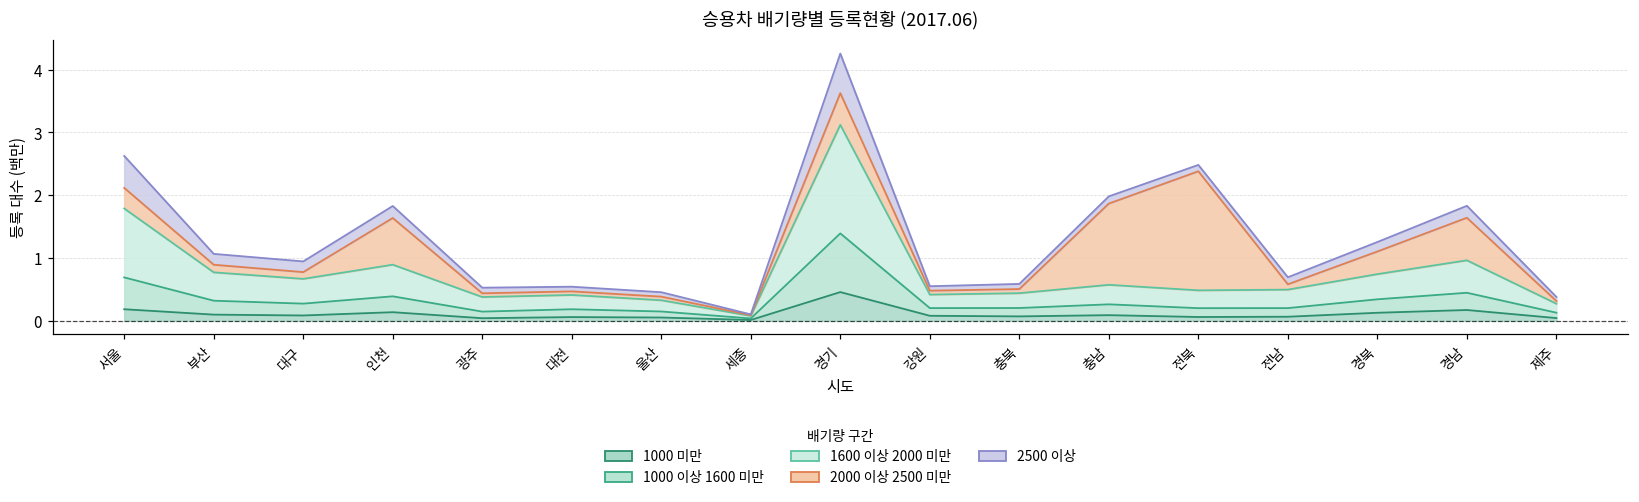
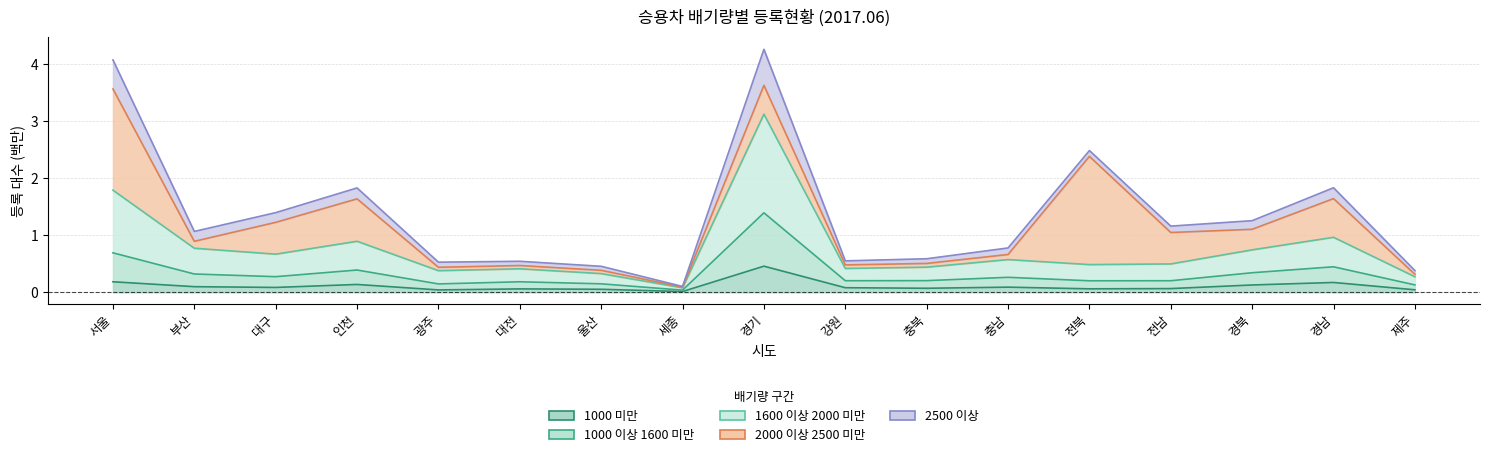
  {
    "2000 이상 2500 미만": {
-     "서울": 0.3,
+     "서울": 1.8,
      "부산": 0.1,
-     "대구": 0.1,
+     "대구": 0.6,
      "인천": 0.7,
      "광주": 0.1,
      "대전": 0.1,
      "울산": 0.1,
      "경기": 0.5,
      "강원": 0.1,
      "충북": 0.1,
-     "충남": 1.3,
+     "충남": 0.1,
      "전북": 1.9,
-     "전남": 0.1,
+     "전남": 0.6,
      "경북": 0.4,
      "경남": 0.7
    }
  }
